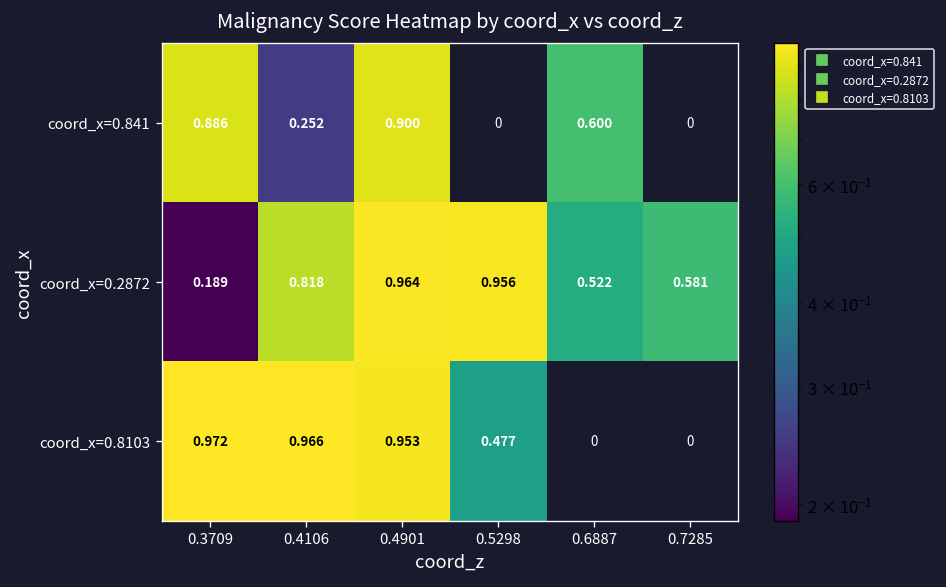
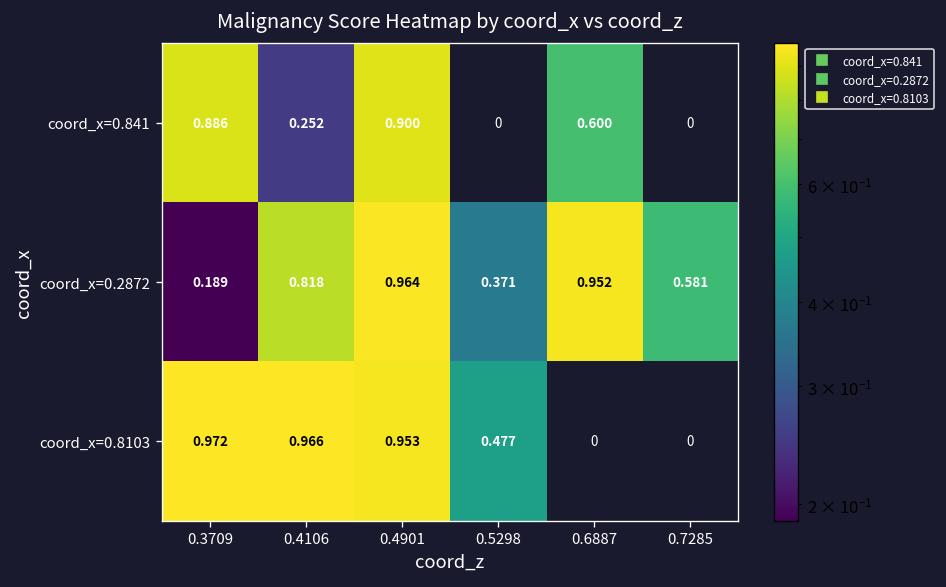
  {
    "coord_x=0.841": {
      "0.3709": 0.886,
      "0.4106": 0.252,
      "0.4901": 0.900,
      "0.5298": 0,
      "0.6887": 0.600,
      "0.7285": 0
    },
    "coord_x=0.2872": {
      "0.3709": 0.189,
      "0.4106": 0.818,
      "0.4901": 0.964,
-     "0.5298": 0.956,
-     "0.6887": 0.522,
+     "0.5298": 0.371,
+     "0.6887": 0.952,
      "0.7285": 0.581
    },
    "coord_x=0.8103": {
      "0.3709": 0.972,
      "0.4106": 0.966,
      "0.4901": 0.953,
      "0.5298": 0.477,
      "0.6887": 0,
      "0.7285": 0
    }
  }
